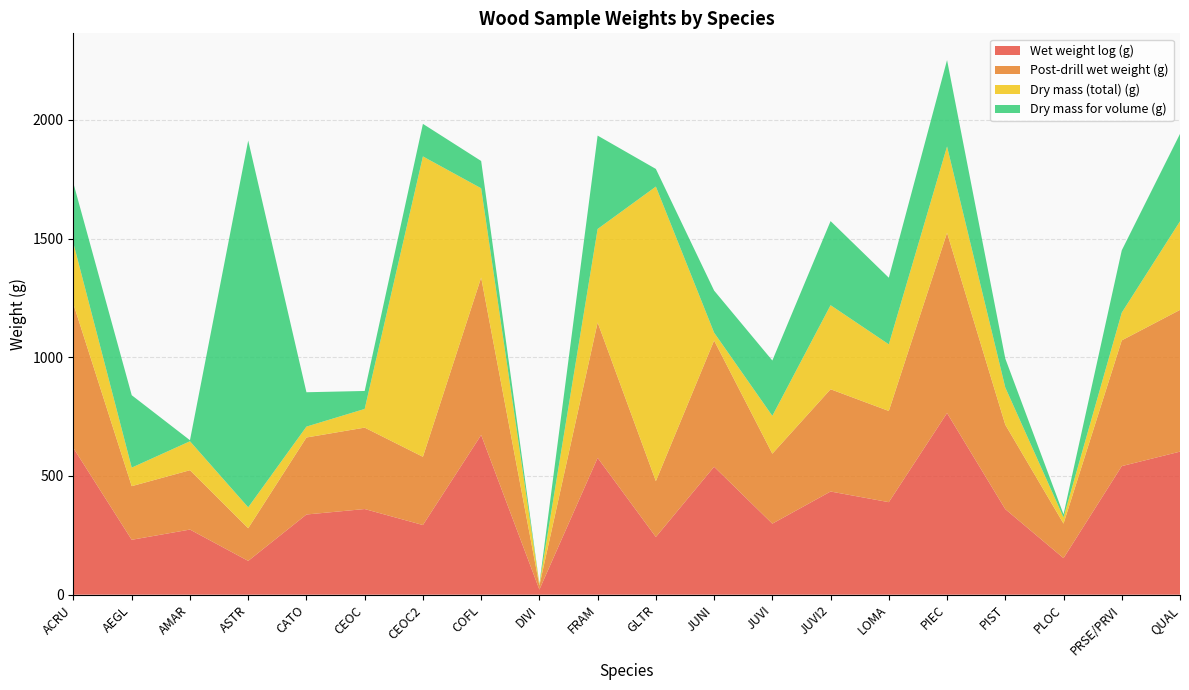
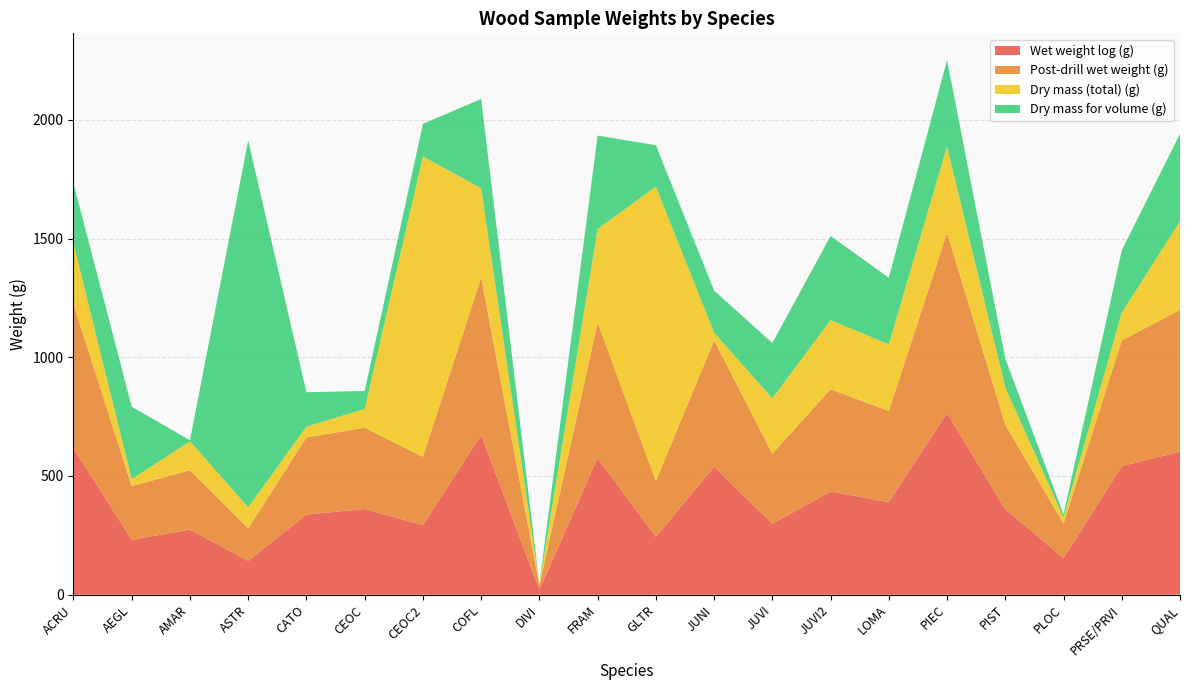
  {
    "Dry mass (total) (g)": {
      "ACRU": 260,
-     "AEGL": 80,
+     "AEGL": 30,
      "ASTR": 90,
      "CATO": 50,
      "CEOC": 80,
      "CEOC2": 1270,
      "COFL": 380,
      "FRAM": 390,
      "GLTR": 1240,
      "JUNI": 30,
-     "JUVI": 160,
-     "JUVI2": 350,
+     "JUVI": 230,
+     "JUVI2": 290,
      "LOMA": 280,
      "PIEC": 360,
      "PIST": 160,
      "PLOC": 30,
      "PRSE/PRVI": 120,
      "QUAL": 370
    },
    "Dry mass for volume (g)": {
      "ACRU": 250,
      "AEGL": 300,
      "ASTR": 1540,
      "CATO": 140,
      "CEOC": 80,
      "CEOC2": 140,
-     "COFL": 110,
+     "COFL": 380,
      "FRAM": 390,
-     "GLTR": 70,
+     "GLTR": 170,
      "JUNI": 180,
      "JUVI": 230,
      "JUVI2": 350,
      "LOMA": 280,
      "PIEC": 360,
      "PIST": 120,
      "PLOC": 10,
      "PRSE/PRVI": 260,
      "QUAL": 370
    }
  }
